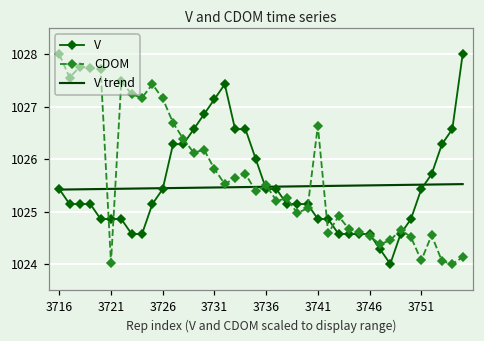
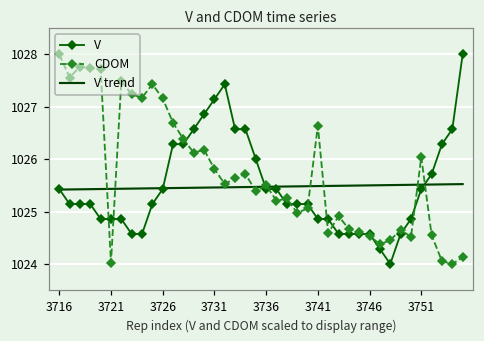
  {
    "CDOM": {
      "3721": 1024.0,
      "3726": 1027.2,
      "3731": 1025.8,
      "3741": 1026.6,
-     "3751": 1024.1
+     "3751": 1026.0
    }
  }
